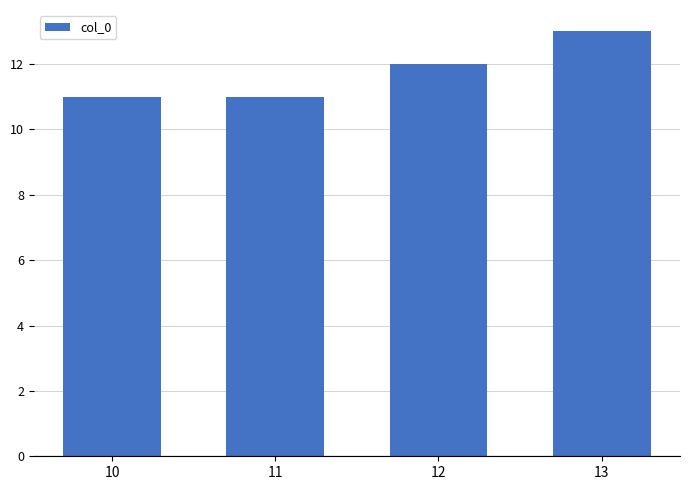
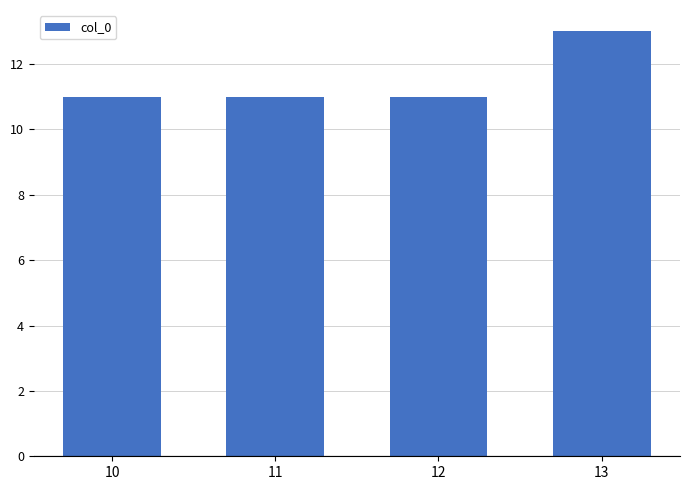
  {
    "10": 11,
    "11": 11,
-   "12": 12,
+   "12": 11,
    "13": 13
  }
